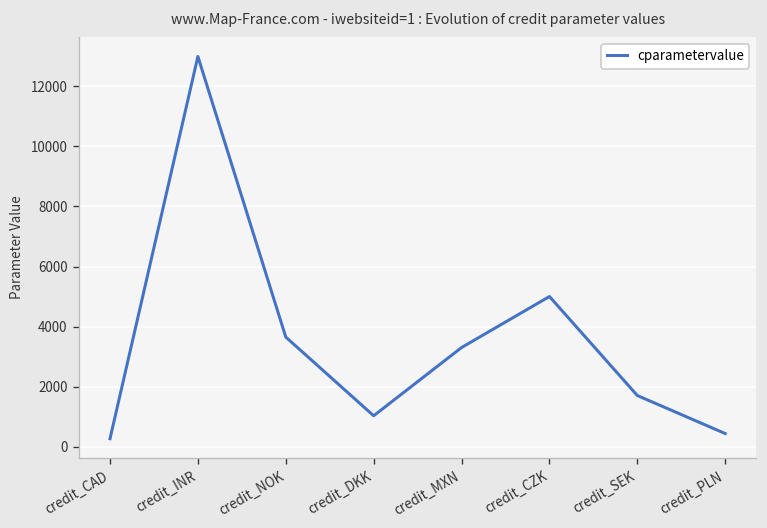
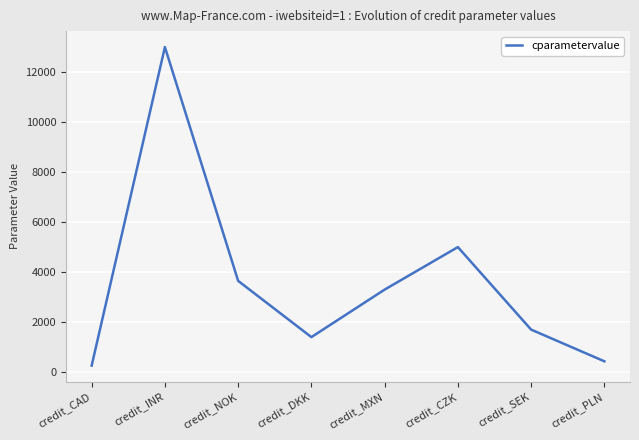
  {
    "credit_CAD": 300,
    "credit_INR": 13000,
    "credit_NOK": 3600,
-   "credit_DKK": 1000,
+   "credit_DKK": 1400,
    "credit_MXN": 3300,
    "credit_CZK": 5000,
    "credit_SEK": 1700,
    "credit_PLN": 400
  }
